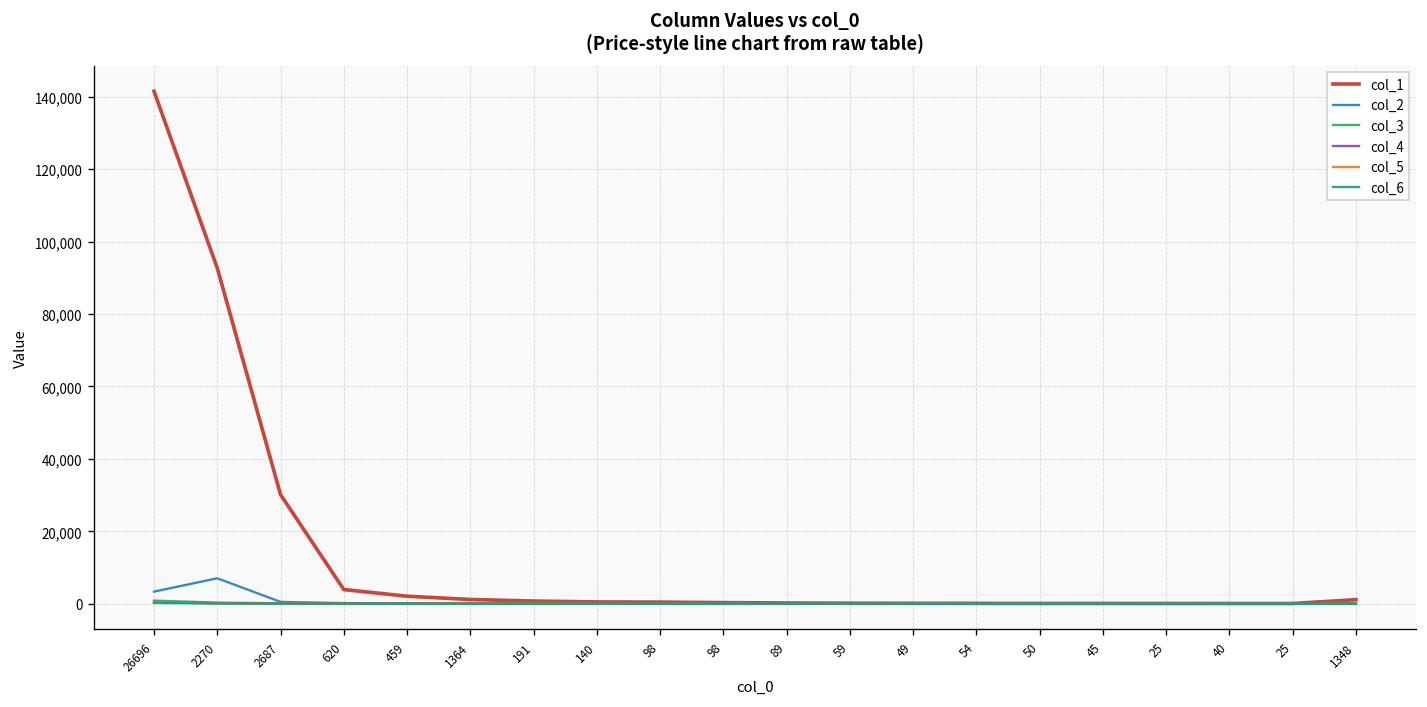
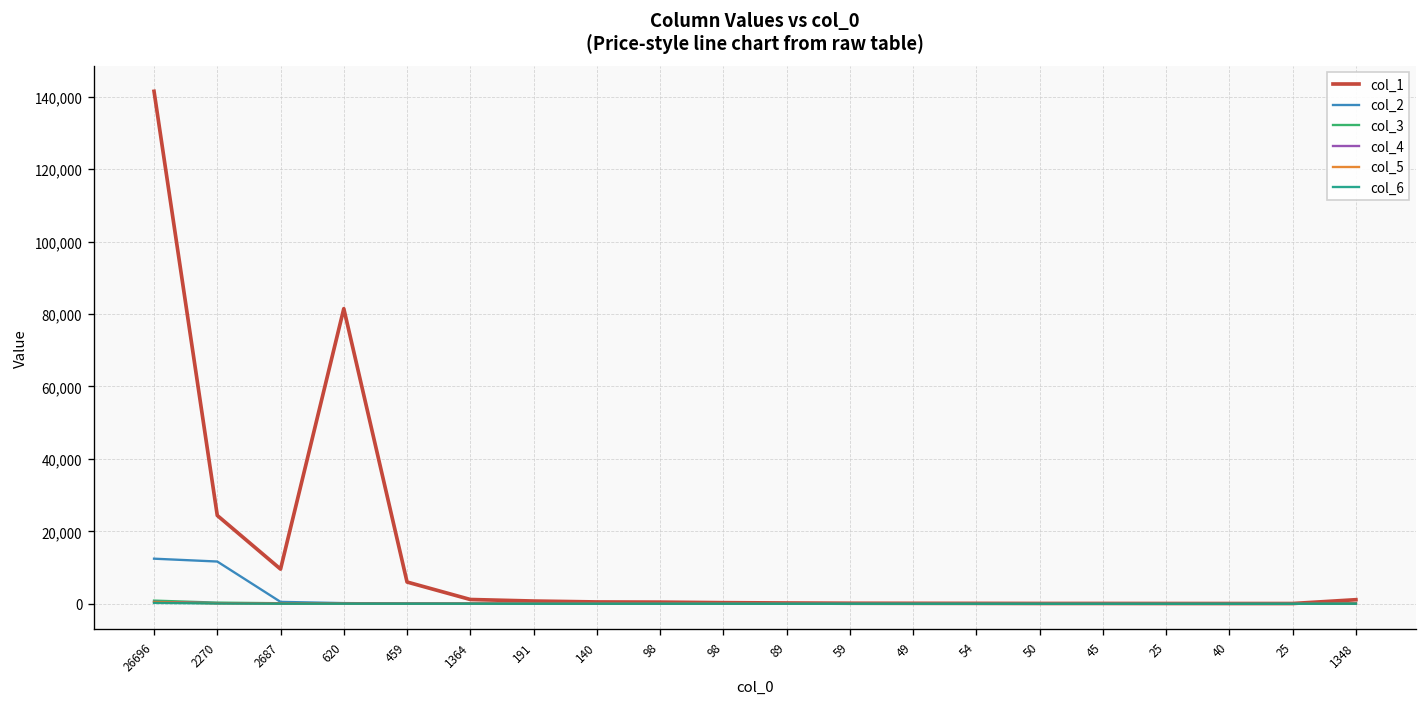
  {
    "col_1": {
      "26696": "141,000",
-     "2270": "93,000",
-     "2687": "30,000",
-     "620": "4,000",
-     "459": "2,000",
+     "2270": "24,000",
+     "2687": "10,000",
+     "620": "81,000",
+     "459": "6,000",
      "1364": "1,000",
      "1348": "1,000"
    },
    "col_2": {
-     "26696": "3,000",
-     "2270": "7,000"
+     "26696": "12,000",
+     "2270": "12,000"
    }
  }
